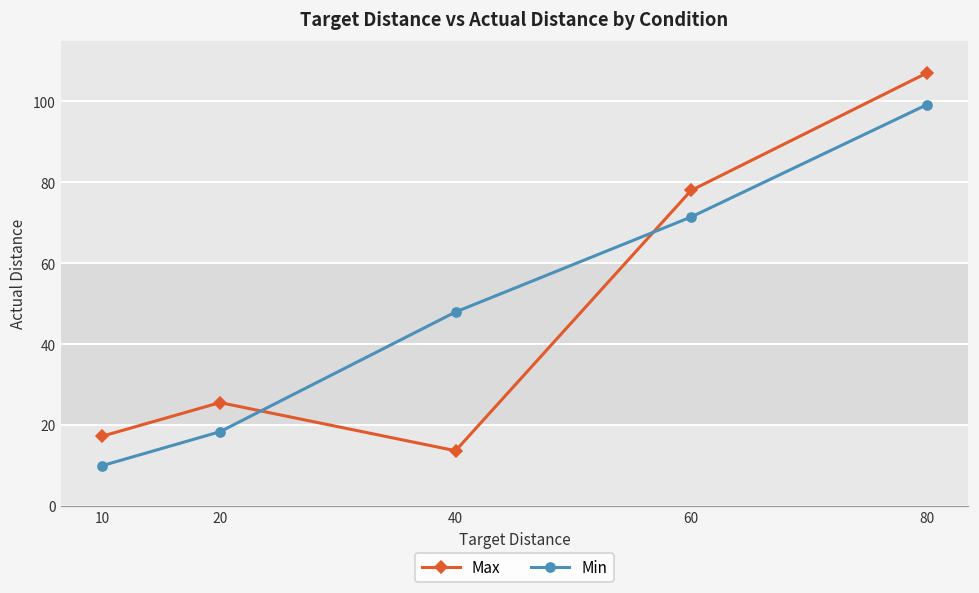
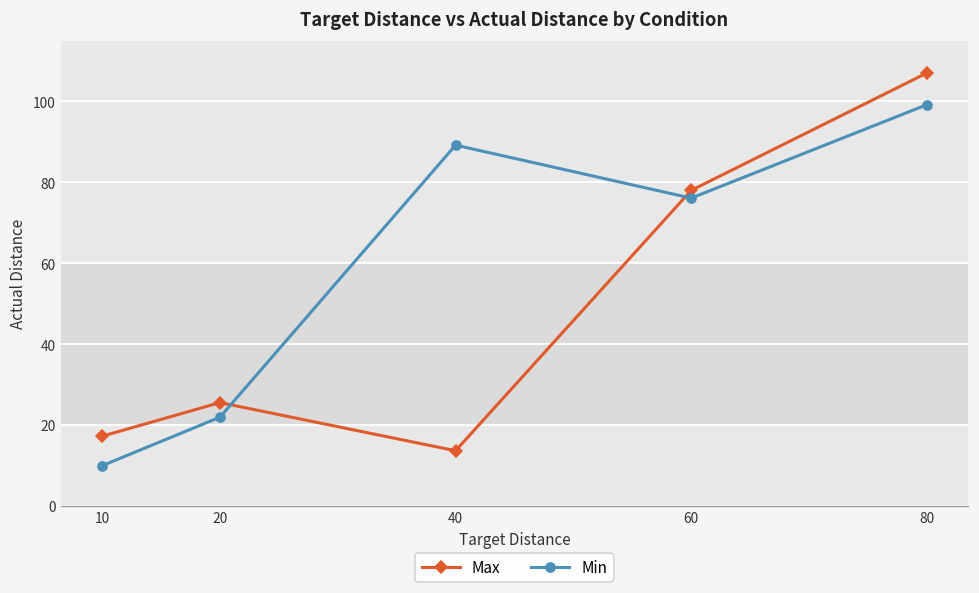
  {
    "Max": {
      "10": 17,
      "20": 26,
      "40": 14,
      "60": 78,
      "80": 107
    },
    "Min": {
      "10": 10,
-     "20": 18,
-     "40": 48,
-     "60": 71,
+     "20": 22,
+     "40": 89,
+     "60": 76,
      "80": 99
    }
  }
